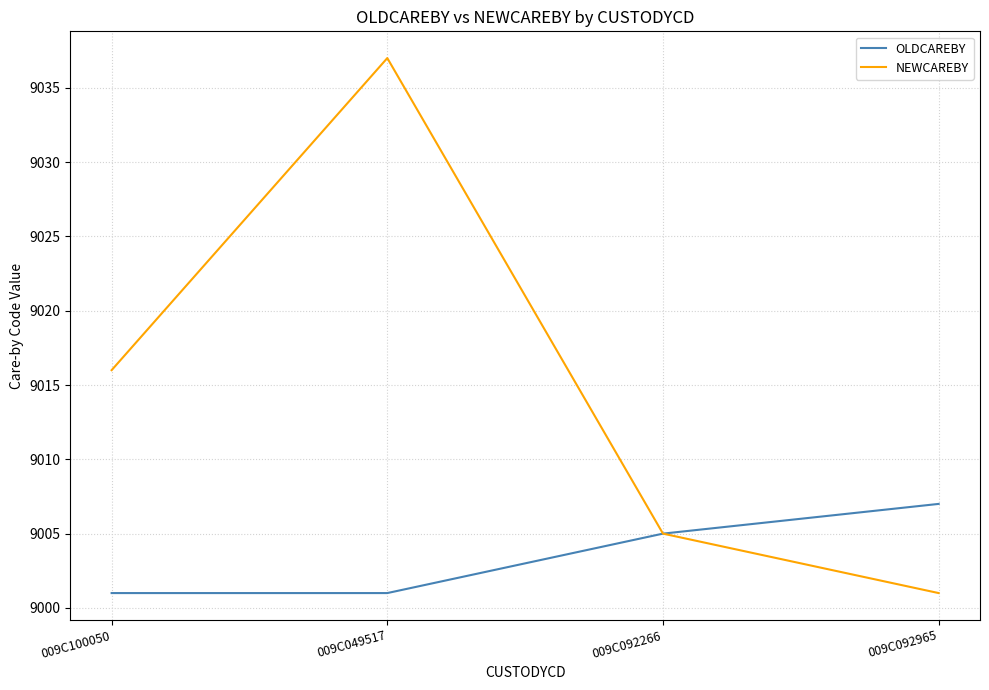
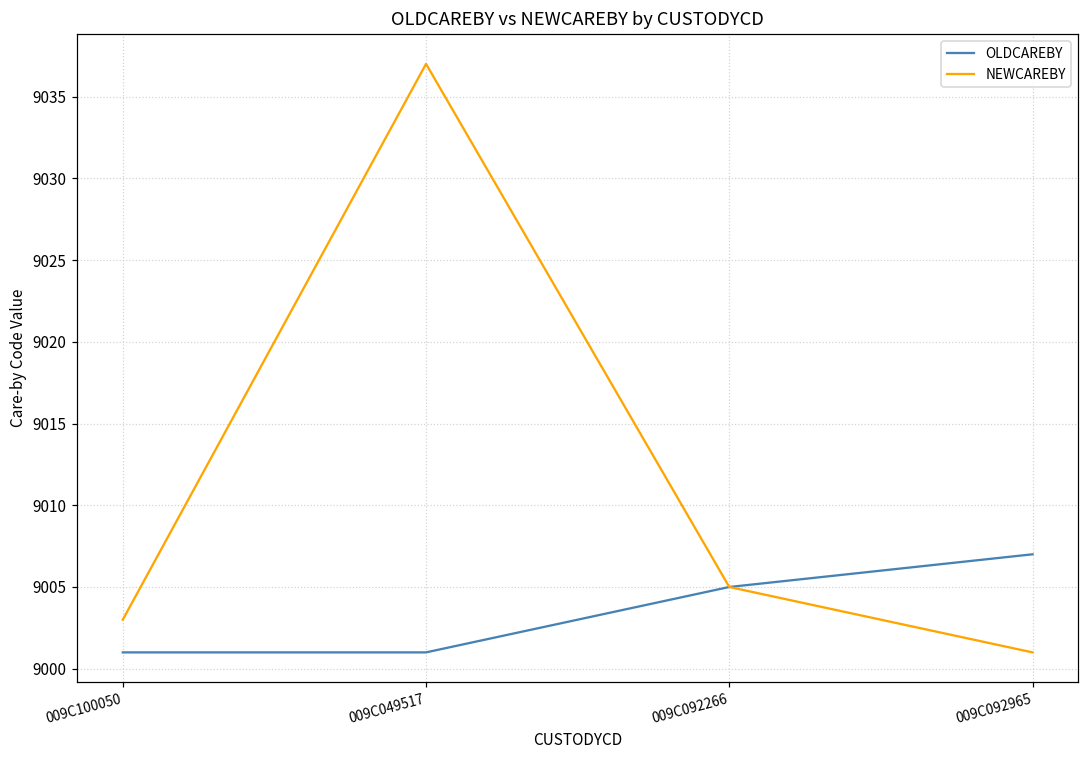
  {
    "OLDCAREBY": {
      "009C100050": 9001,
      "009C049517": 9001,
      "009C092965": 9007
    },
    "NEWCAREBY": {
-     "009C100050": 9016,
+     "009C100050": 9003,
      "009C049517": 9037,
      "009C092965": 9001
    }
  }
